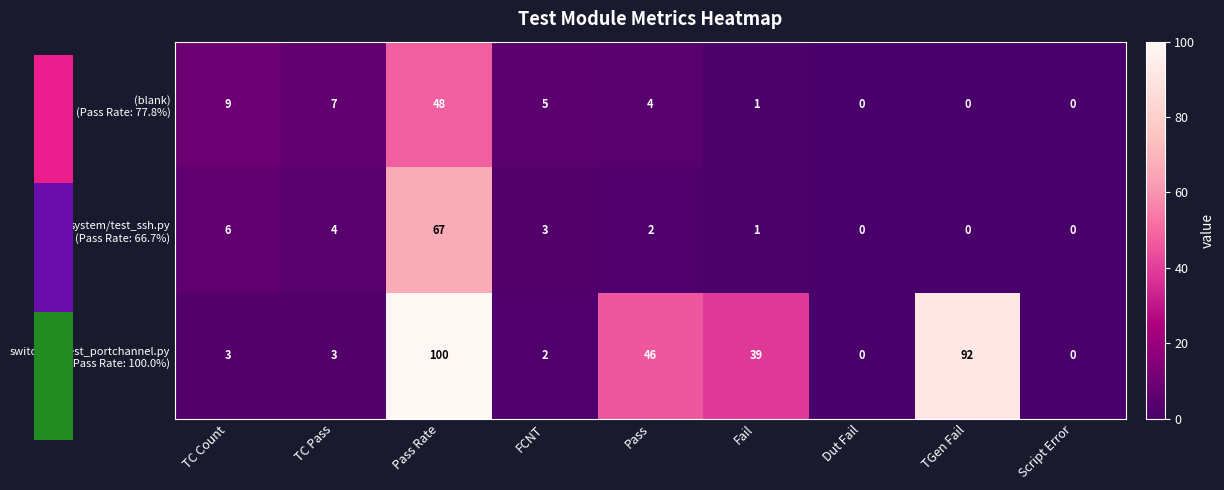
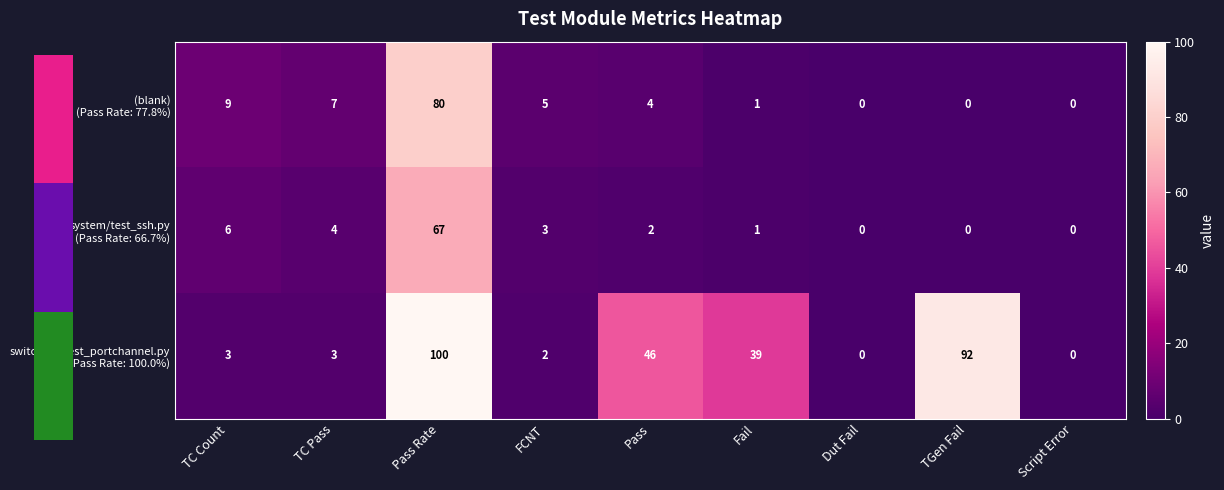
  {
    "(blank) (Pass Rate: 77.8%)": {
      "TC Count": 9,
      "TC Pass": 7,
-     "Pass Rate": 48,
+     "Pass Rate": 80,
      "FCNT": 5,
      "Pass": 4,
      "Fail": 1,
      "Dut Fail": 0,
      "TGen Fail": 0,
      "Script Error": 0
    },
    "system/test_ssh.py (Pass Rate: 66.7%)": {
      "TC Count": 6,
      "TC Pass": 4,
      "Pass Rate": 67,
      "FCNT": 3,
      "Pass": 2,
      "Fail": 1,
      "Dut Fail": 0,
      "TGen Fail": 0,
      "Script Error": 0
    },
    "switching/test_portchannel.py (Pass Rate: 100.0%)": {
      "TC Count": 3,
      "TC Pass": 3,
      "Pass Rate": 100,
      "FCNT": 2,
      "Pass": 46,
      "Fail": 39,
      "Dut Fail": 0,
      "TGen Fail": 92,
      "Script Error": 0
    }
  }
